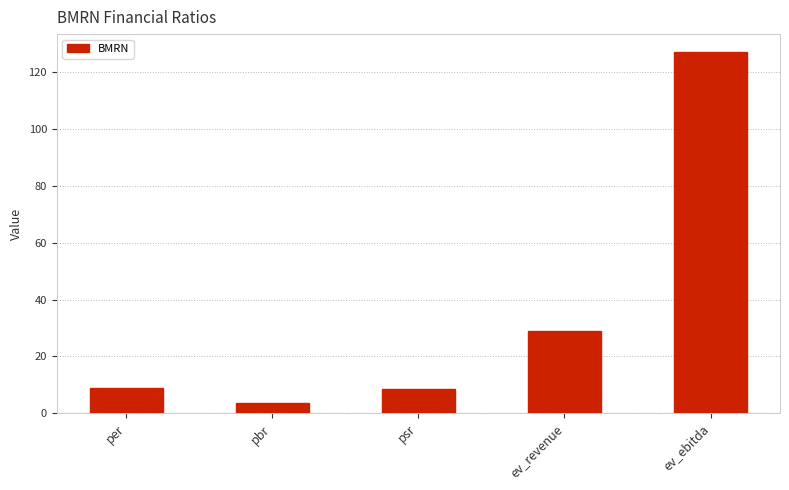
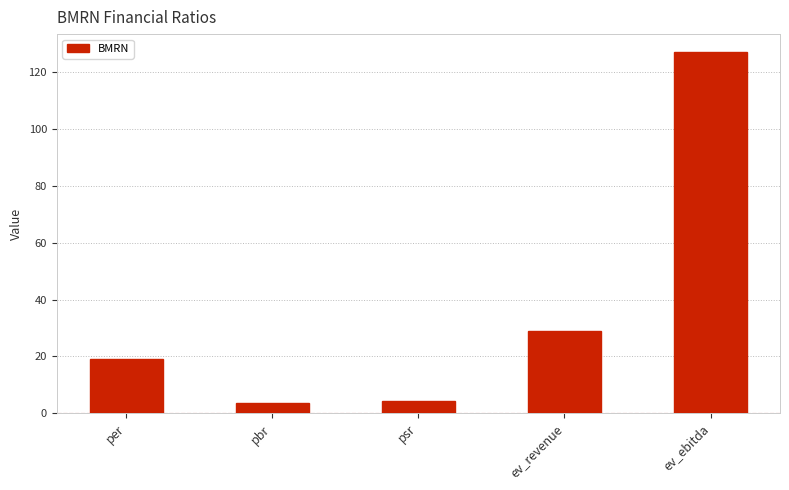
  {
-   "per": 9,
+   "per": 19,
    "pbr": 4,
-   "psr": 9,
+   "psr": 4,
    "ev_revenue": 29,
    "ev_ebitda": 127
  }
